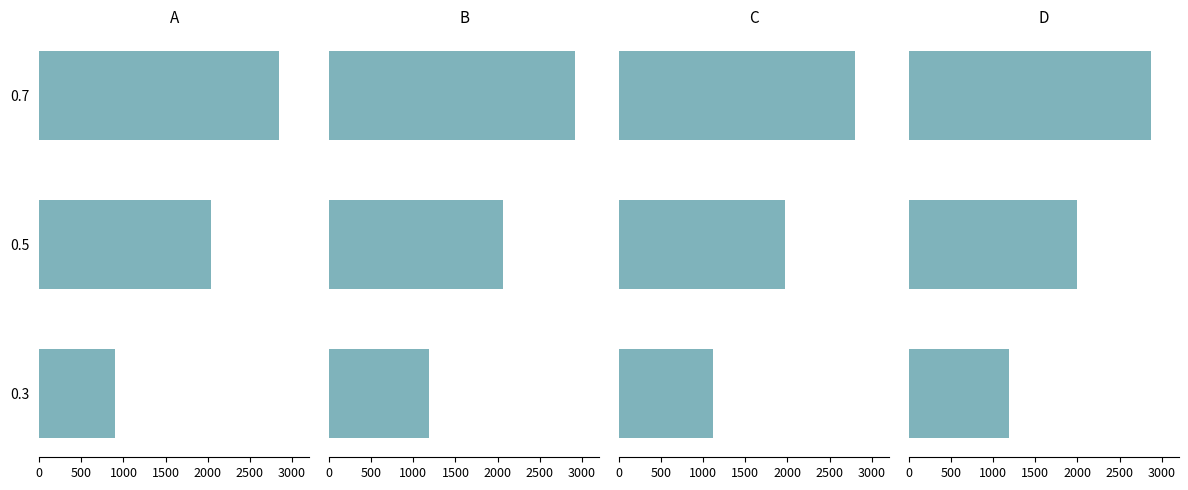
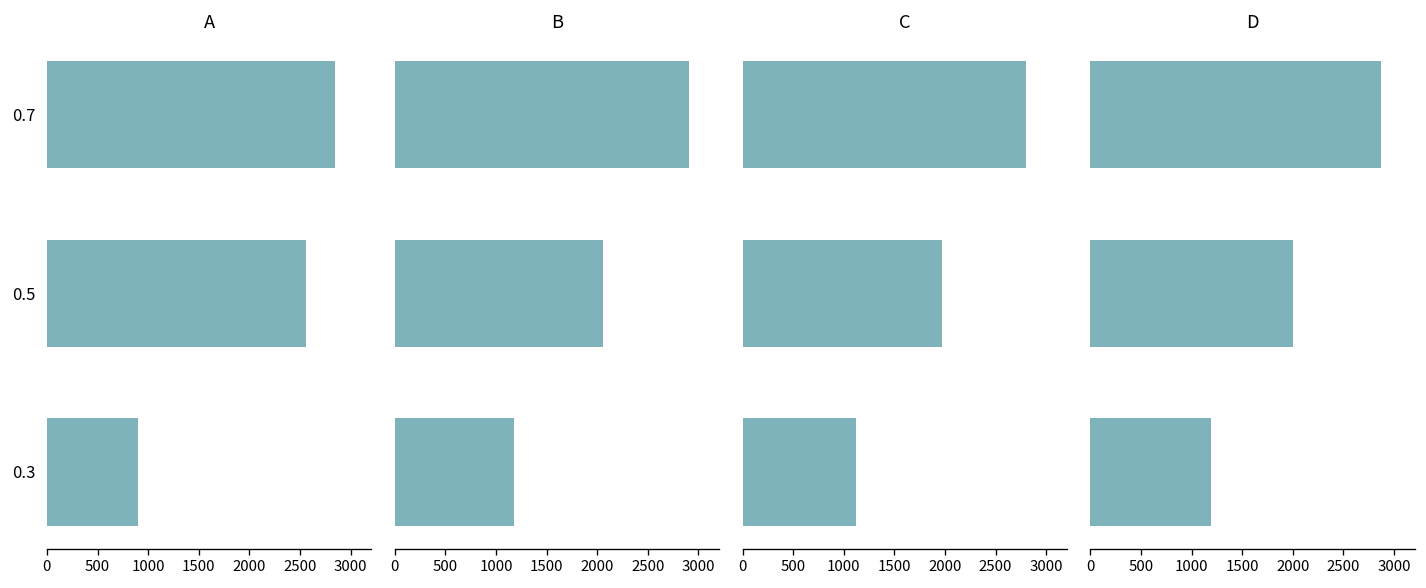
  {
    "A": {
      "0.7": 2800,
-     "0.5": 2000,
+     "0.5": 2600,
      "0.3": 900
    }
  }
